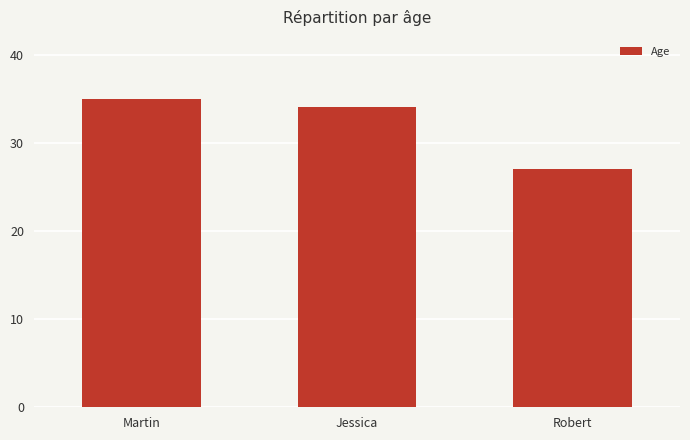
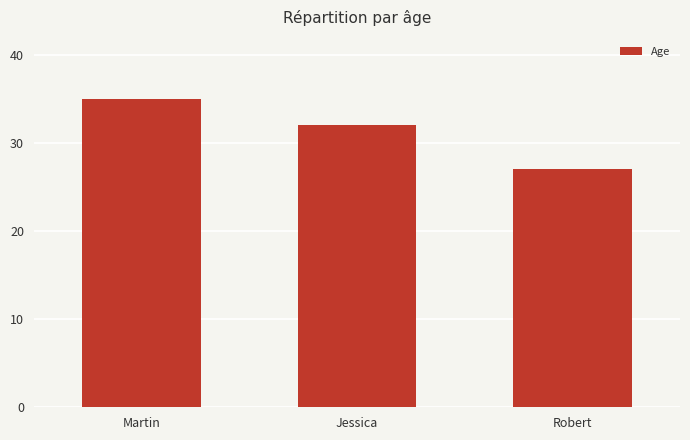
  {
    "Martin": 35,
-   "Jessica": 34,
+   "Jessica": 32,
    "Robert": 27
  }
